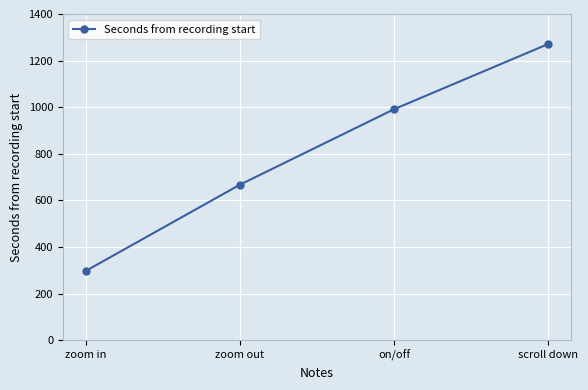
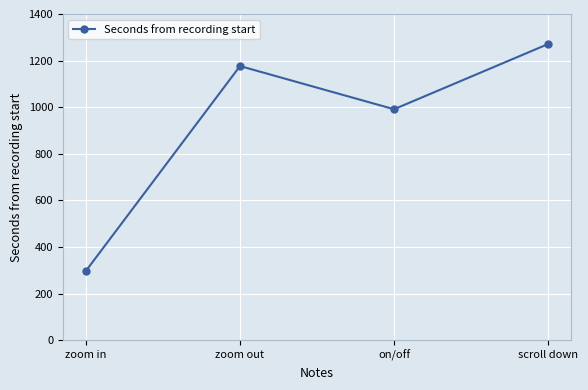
  {
    "zoom in": 300,
-   "zoom out": 670,
+   "zoom out": 1180,
    "on/off": 990,
    "scroll down": 1270
  }
